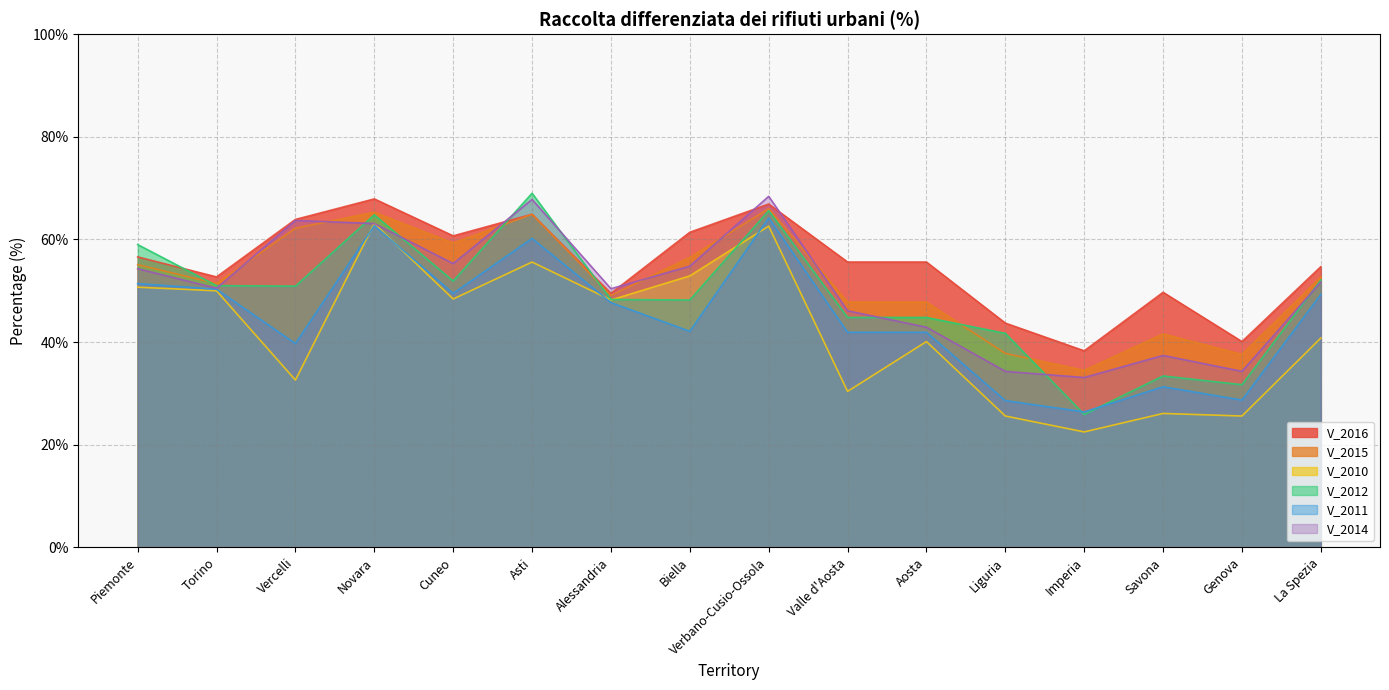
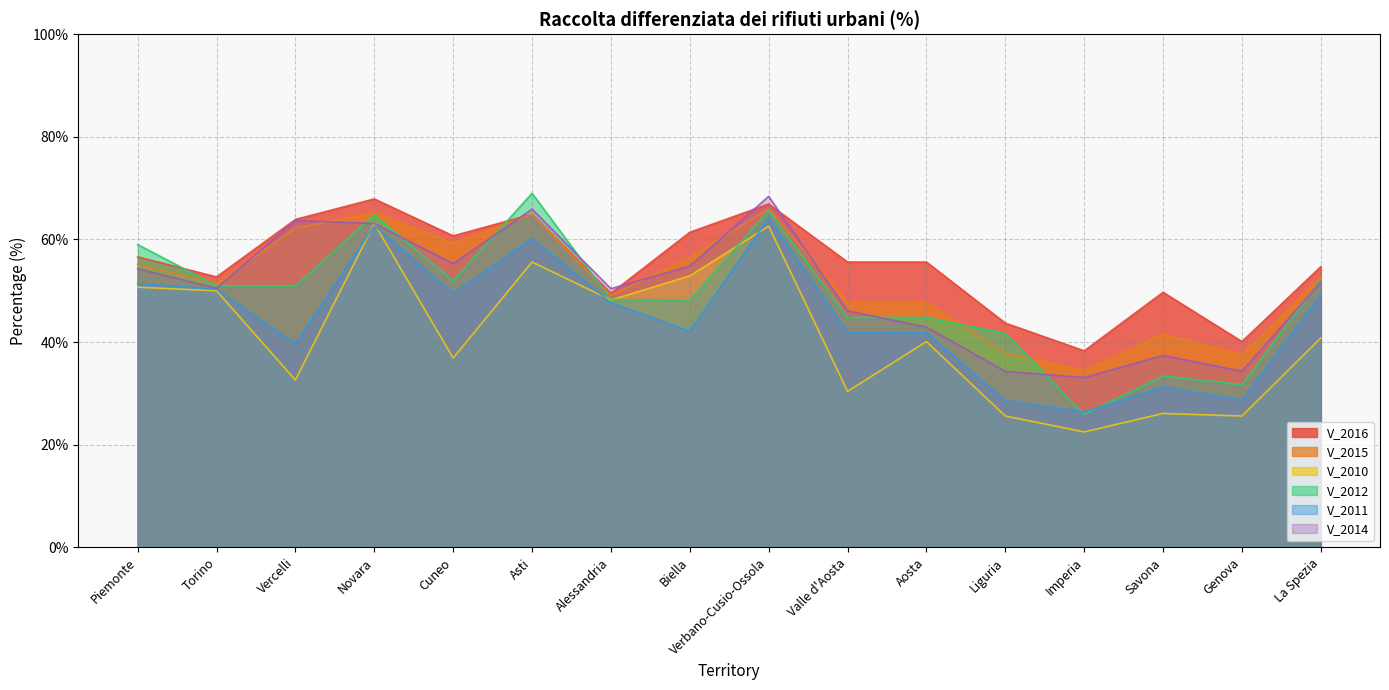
  {
    "V_2010": {
      "Piemonte": "51%",
      "Vercelli": "33%",
-     "Cuneo": "48%",
+     "Cuneo": "37%",
      "Asti": "56%",
      "Biella": "53%",
      "Verbano-Cusio-Ossola": "63%",
      "Valle d'Aosta": "30%",
      "Aosta": "40%",
      "Liguria": "26%",
      "Imperia": "23%",
      "Savona": "26%",
      "Genova": "26%",
      "La Spezia": "41%"
    },
    "V_2012": {
      "Piemonte": "59%",
      "Vercelli": "51%",
      "Cuneo": "52%",
      "Asti": "69%",
      "Biella": "48%",
      "Valle d'Aosta": "45%",
      "Aosta": "45%",
      "Liguria": "42%",
      "Imperia": "26%",
      "Savona": "33%",
      "Genova": "32%"
    },
    "V_2011": {
      "Piemonte": "51%",
      "Vercelli": "40%",
      "Cuneo": "50%",
      "Asti": "60%",
      "Alessandria": "48%",
      "Biella": "42%",
      "Verbano-Cusio-Ossola": "64%",
      "Valle d'Aosta": "42%",
      "Aosta": "42%",
      "Liguria": "29%",
      "Imperia": "26%",
      "Savona": "31%",
      "Genova": "29%",
      "La Spezia": "49%"
    },
    "V_2014": {
      "Piemonte": "54%",
      "Cuneo": "55%",
-     "Asti": "68%",
+     "Asti": "66%",
      "Alessandria": "50%",
      "Biella": "55%",
      "Verbano-Cusio-Ossola": "68%",
      "Valle d'Aosta": "46%",
      "Aosta": "43%",
      "Liguria": "34%",
      "Imperia": "33%",
      "Savona": "37%",
      "Genova": "34%"
    }
  }
